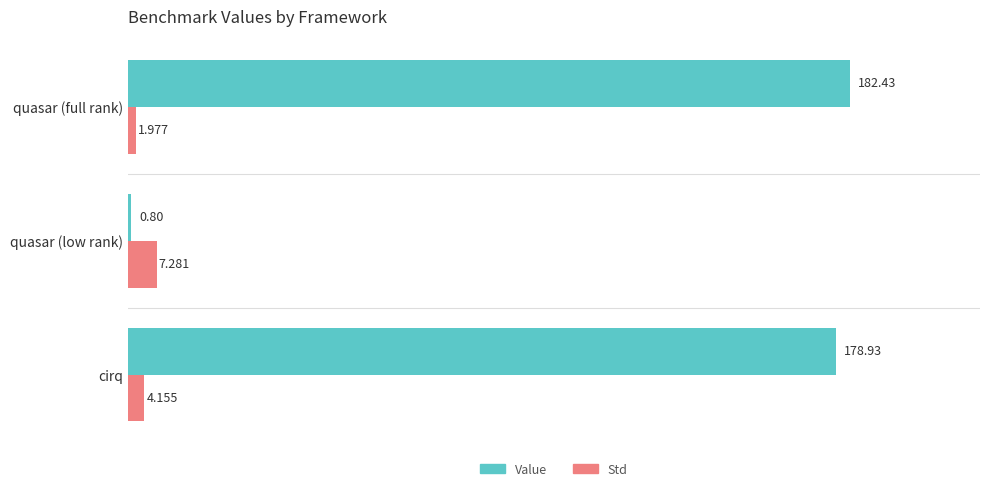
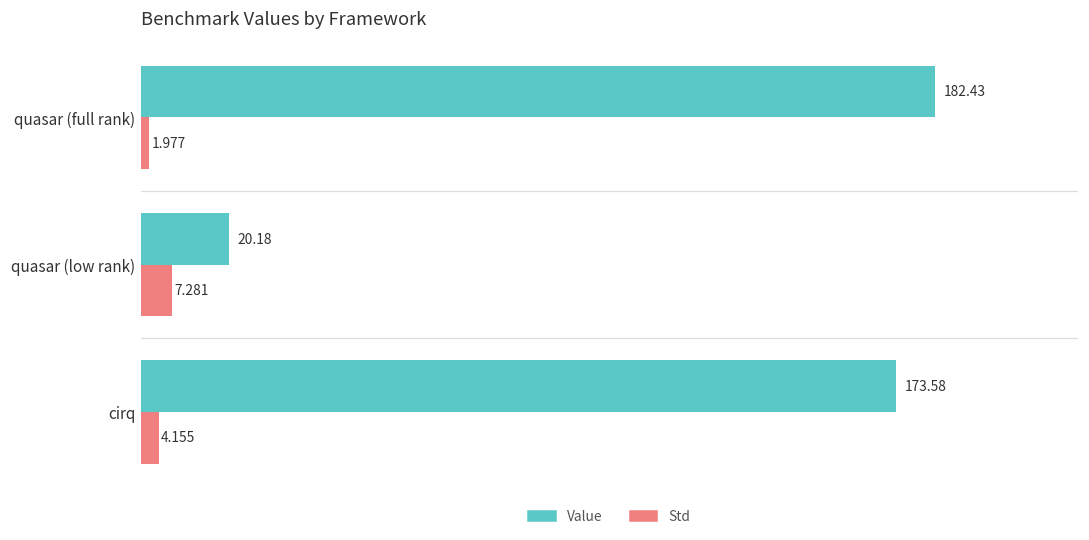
  {
    "Value": {
      "quasar (full rank)": 182.43,
-     "quasar (low rank)": 0.80,
-     "cirq": 178.93
+     "quasar (low rank)": 20.18,
+     "cirq": 173.58
    },
    "Std": {
      "quasar (full rank)": 1.977,
      "quasar (low rank)": 7.281,
      "cirq": 4.155
    }
  }
